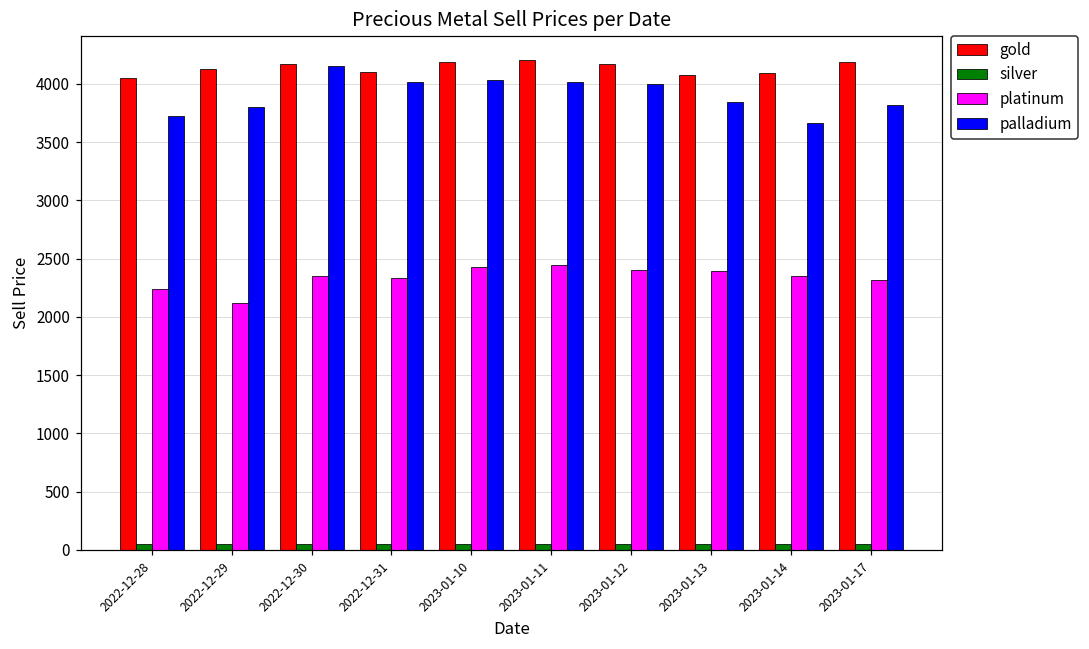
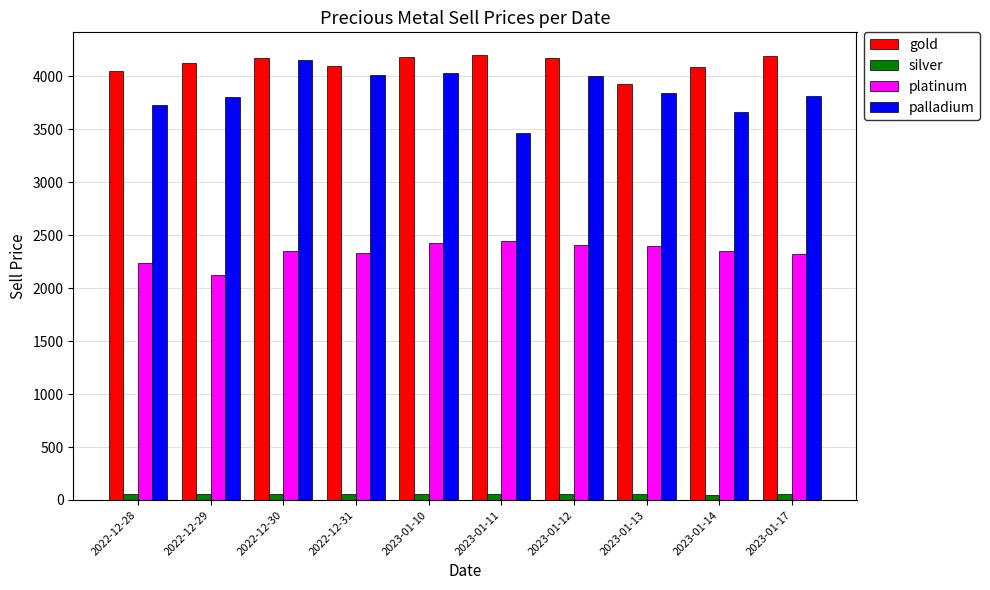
  {
    "gold": {
      "2022-12-28": 4050,
      "2022-12-29": 4130,
      "2022-12-30": 4170,
      "2022-12-31": 4100,
      "2023-01-10": 4190,
      "2023-01-11": 4200,
      "2023-01-12": 4170,
-     "2023-01-13": 4080,
+     "2023-01-13": 3930,
      "2023-01-14": 4090,
      "2023-01-17": 4190
    },
    "silver": {
      "2022-12-28": 50,
      "2022-12-29": 50,
      "2022-12-30": 60,
      "2022-12-31": 50,
      "2023-01-10": 50,
      "2023-01-11": 50,
      "2023-01-12": 50,
      "2023-01-13": 50,
      "2023-01-14": 50,
      "2023-01-17": 50
    },
    "platinum": {
      "2022-12-28": 2240,
      "2022-12-29": 2120,
      "2022-12-30": 2350,
      "2022-12-31": 2330,
      "2023-01-10": 2430,
      "2023-01-11": 2440,
      "2023-01-12": 2410,
      "2023-01-13": 2400,
      "2023-01-14": 2350,
      "2023-01-17": 2320
    },
    "palladium": {
      "2022-12-28": 3730,
      "2022-12-29": 3800,
      "2022-12-30": 4150,
      "2022-12-31": 4010,
      "2023-01-10": 4030,
-     "2023-01-11": 4010,
+     "2023-01-11": 3460,
      "2023-01-12": 4000,
      "2023-01-13": 3840,
      "2023-01-14": 3670,
      "2023-01-17": 3820
    }
  }
